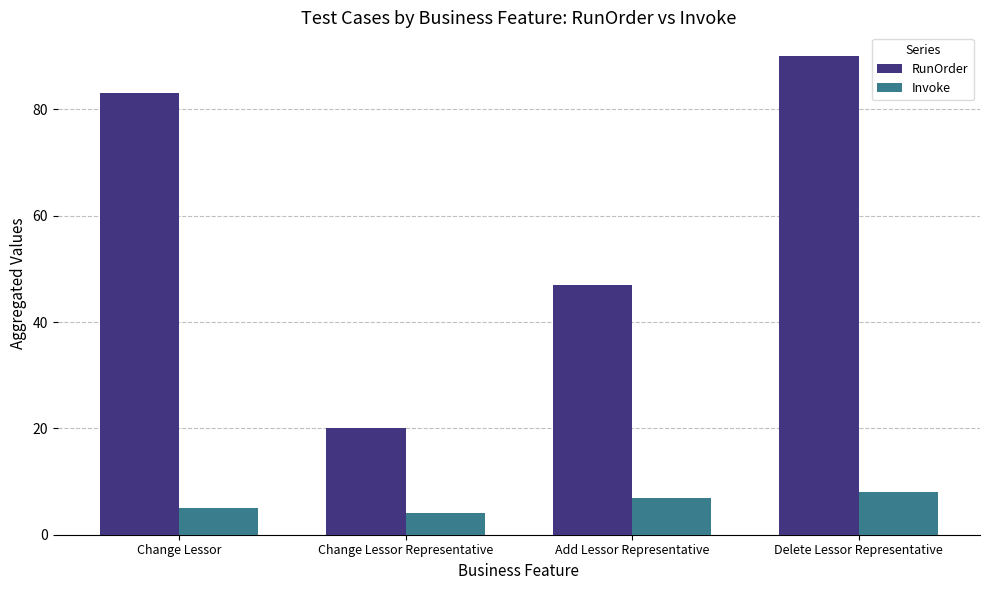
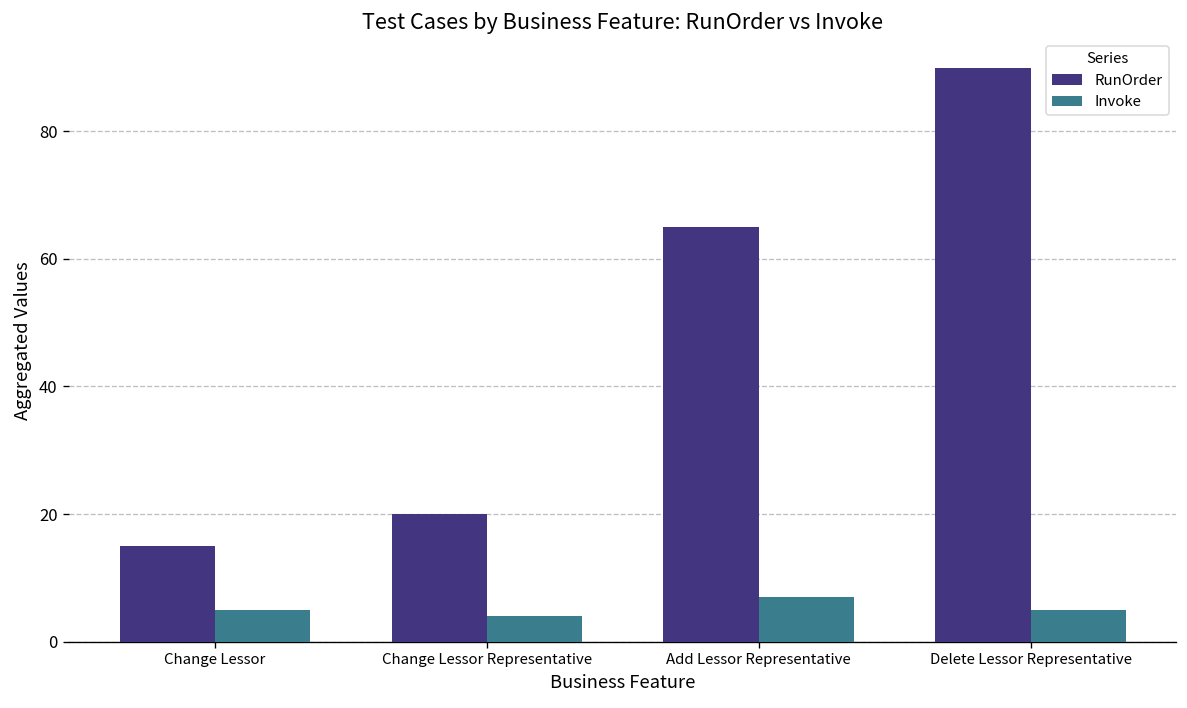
  {
    "RunOrder": {
-     "Change Lessor": 83,
+     "Change Lessor": 15,
      "Change Lessor Representative": 20,
-     "Add Lessor Representative": 47,
+     "Add Lessor Representative": 65,
      "Delete Lessor Representative": 90
    },
    "Invoke": {
      "Change Lessor": 5,
      "Change Lessor Representative": 4,
      "Add Lessor Representative": 7,
-     "Delete Lessor Representative": 8
+     "Delete Lessor Representative": 5
    }
  }
